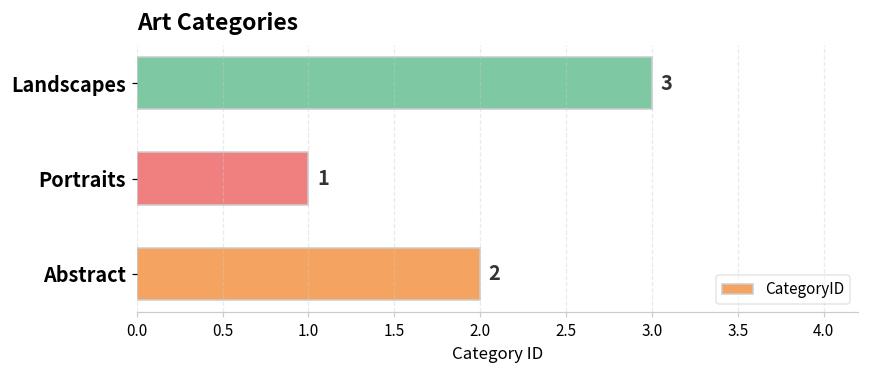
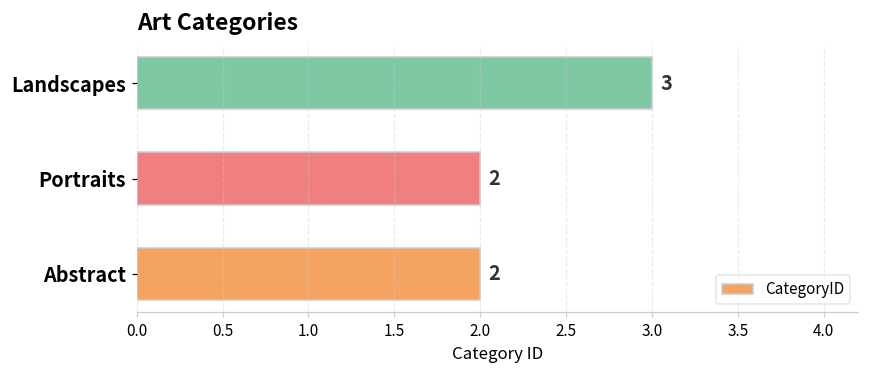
  {
    "Landscapes": 3,
-   "Portraits": 1,
+   "Portraits": 2,
    "Abstract": 2
  }
